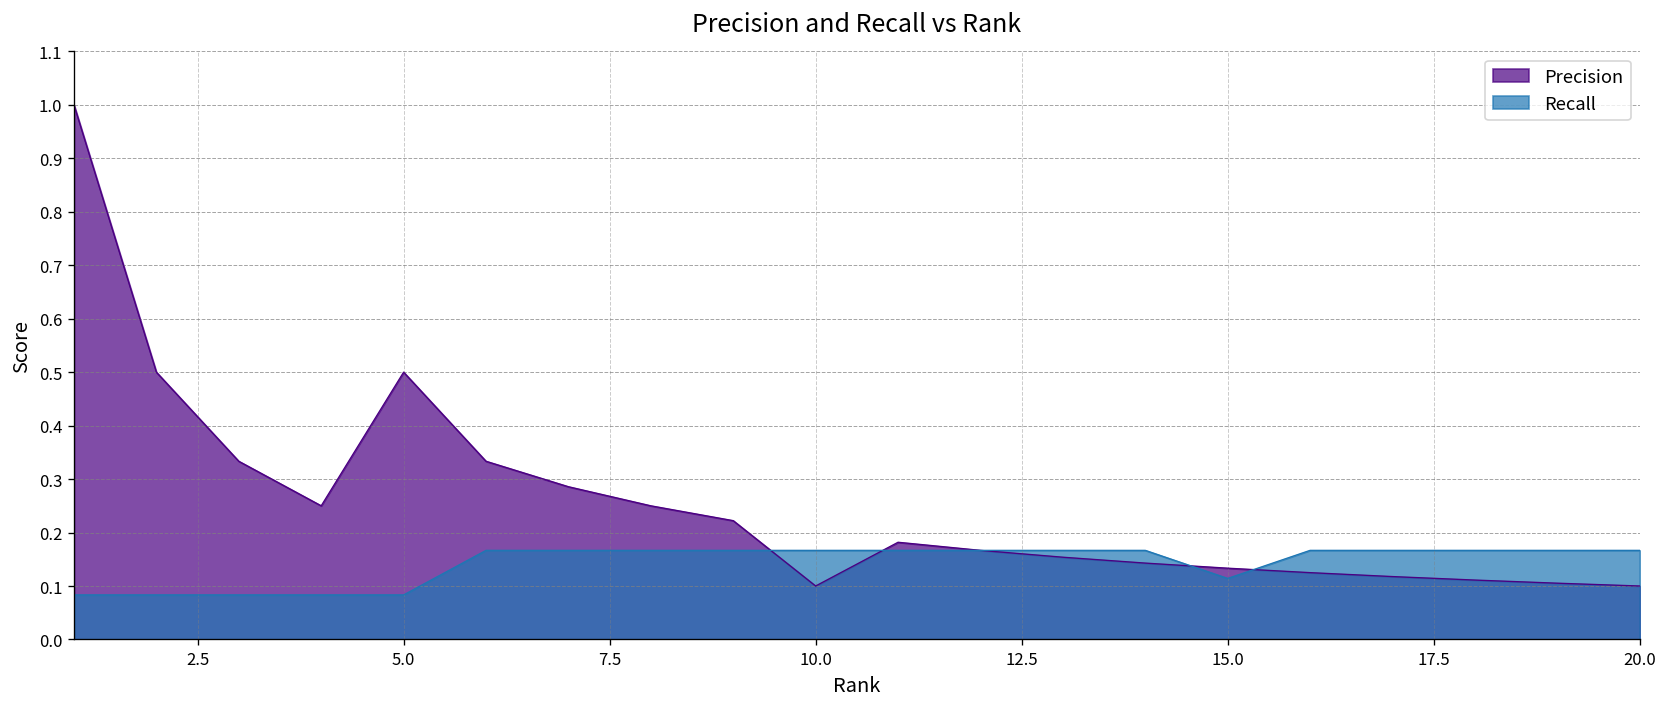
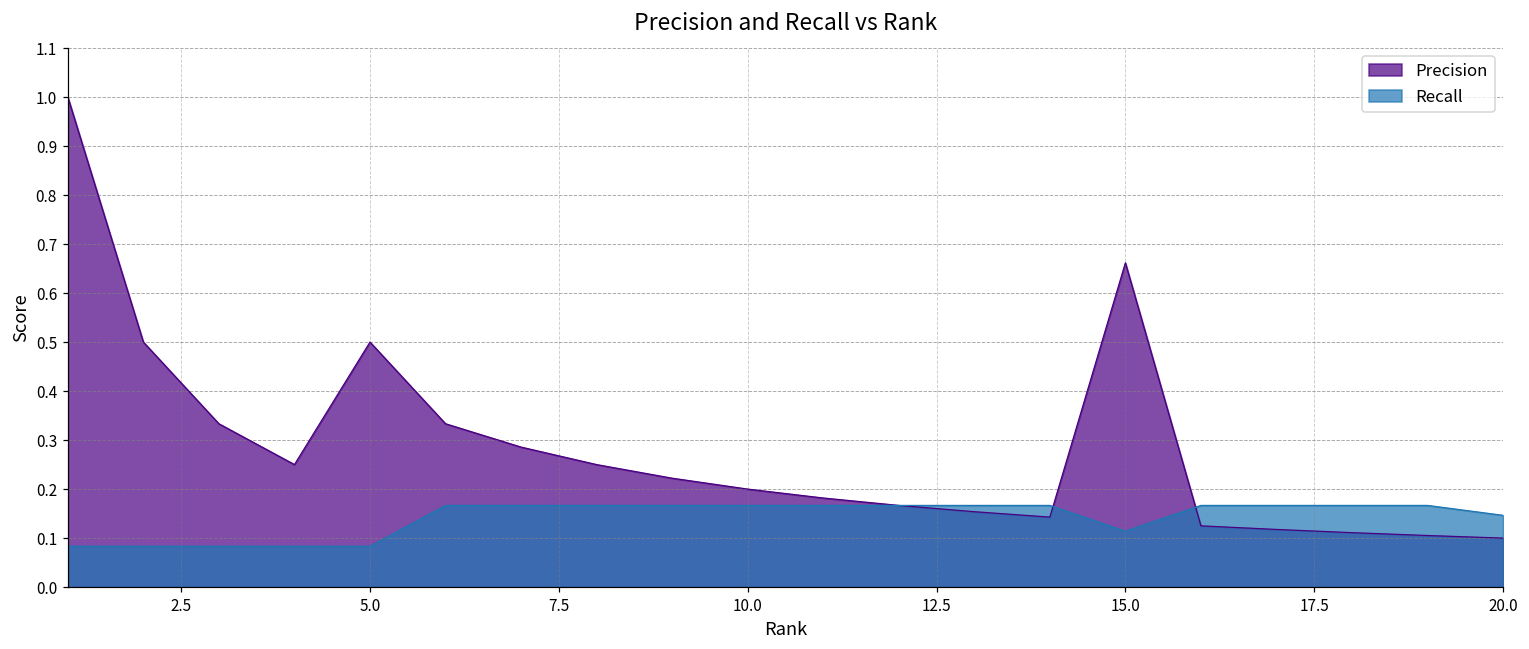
  {
    "Precision": {
      "5.0": 0.50,
-     "10.0": 0.1,
-     "15.0": 0.13,
+     "10.0": 0.2,
+     "15.0": 0.66,
      "20.0": 0.10
    },
    "Recall": {
      "5.0": 0.08,
      "10.0": 0.17,
      "15.0": 0.11,
-     "20.0": 0.17
+     "20.0": 0.15
    }
  }
